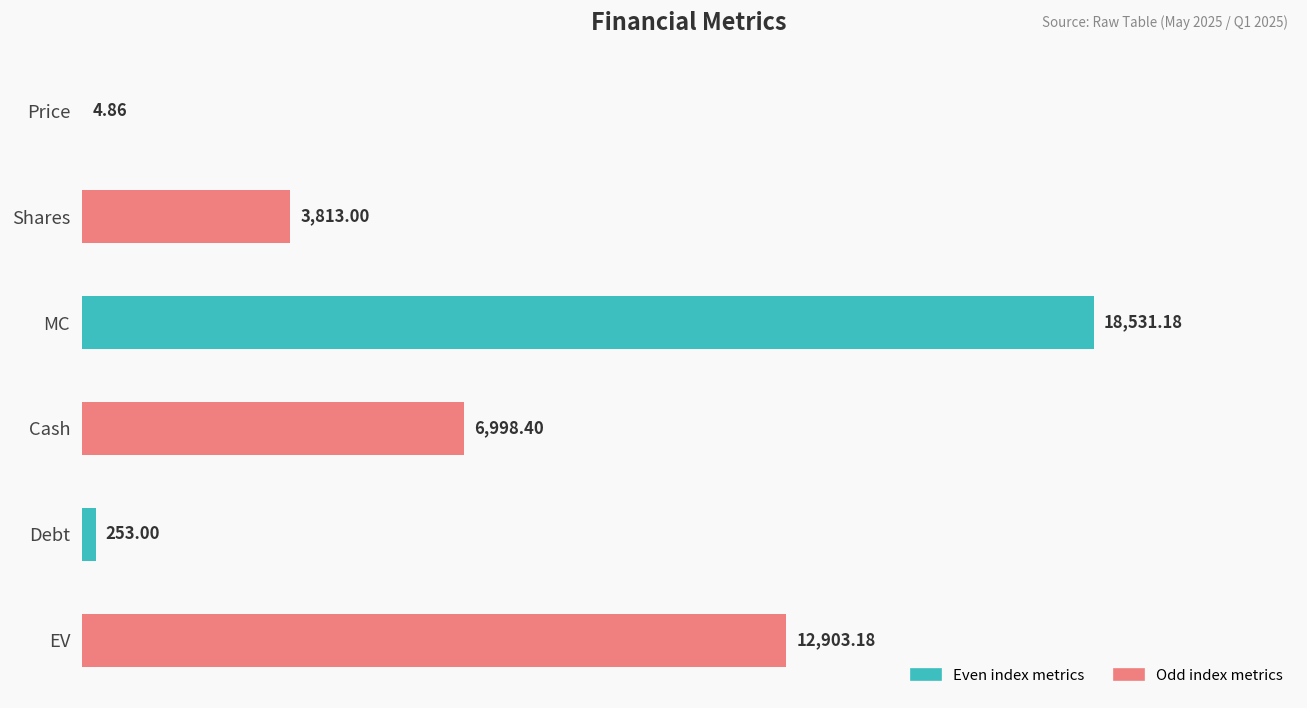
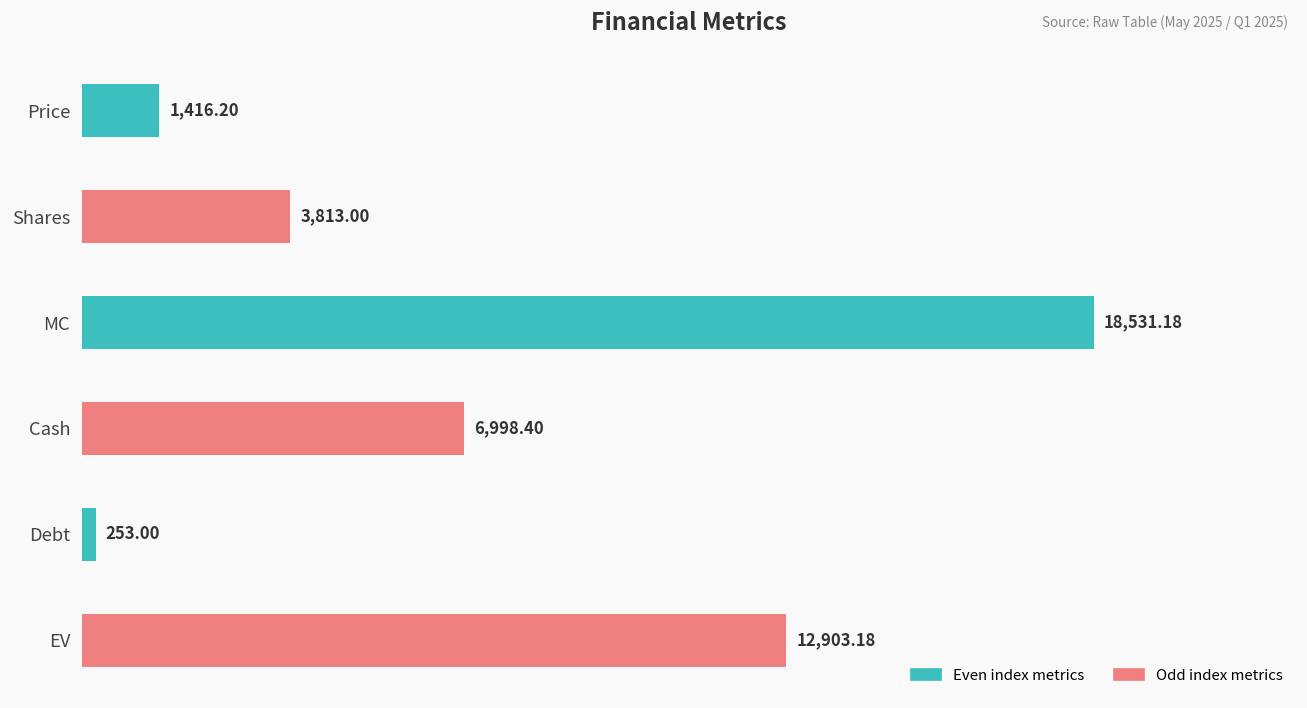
  {
-   "Price": "4.86",
+   "Price": "1,416.20",
    "Shares": "3,813.00",
    "MC": "18,531.18",
    "Cash": "6,998.40",
    "Debt": "253.00",
    "EV": "12,903.18"
  }
